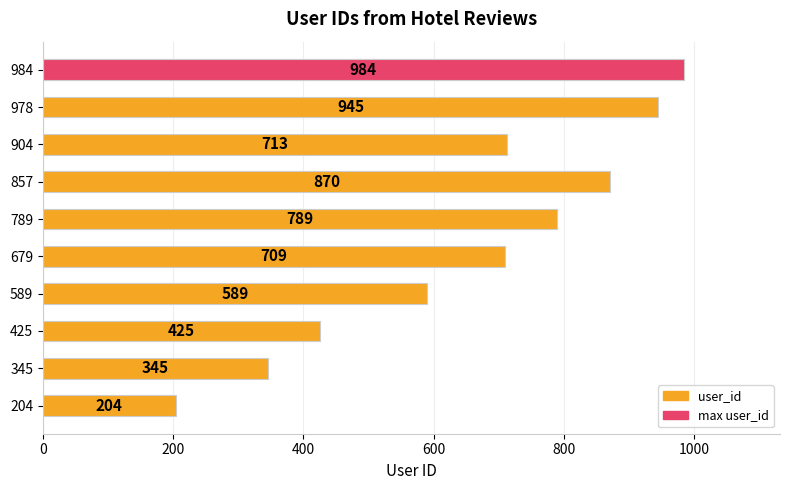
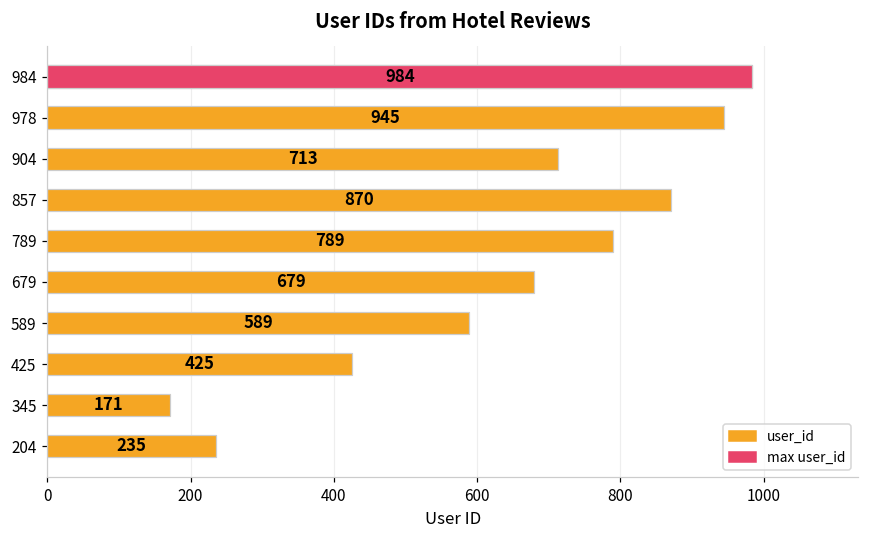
  {
    "user_id": {
      "984": 984,
      "978": 945,
      "904": 713,
      "857": 870,
      "789": 789,
-     "679": 709,
+     "679": 679,
      "589": 589,
      "425": 425,
-     "345": 345,
-     "204": 204
+     "345": 171,
+     "204": 235
    },
    "max user_id": {
      "984": 984
    }
  }
